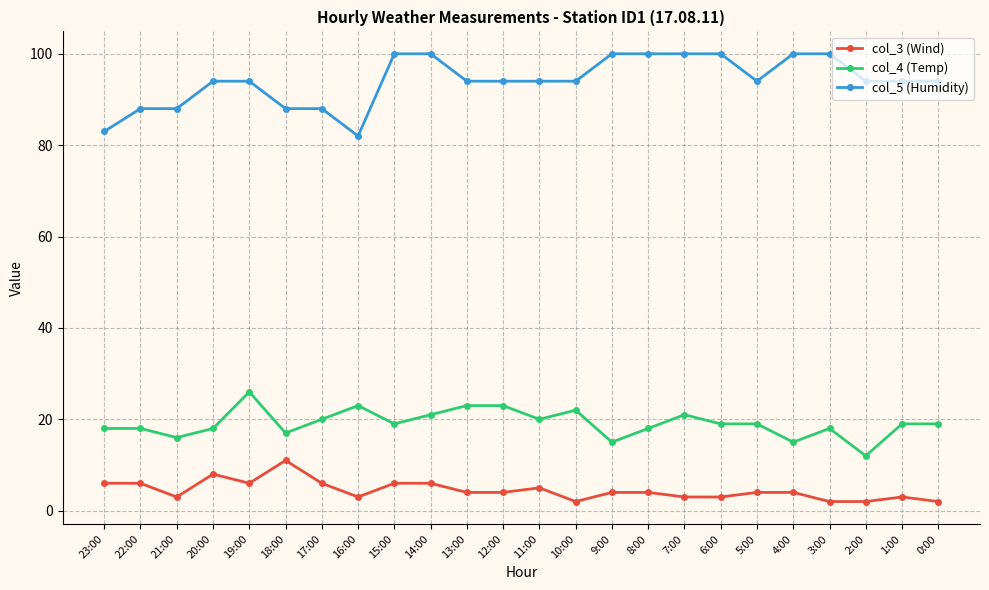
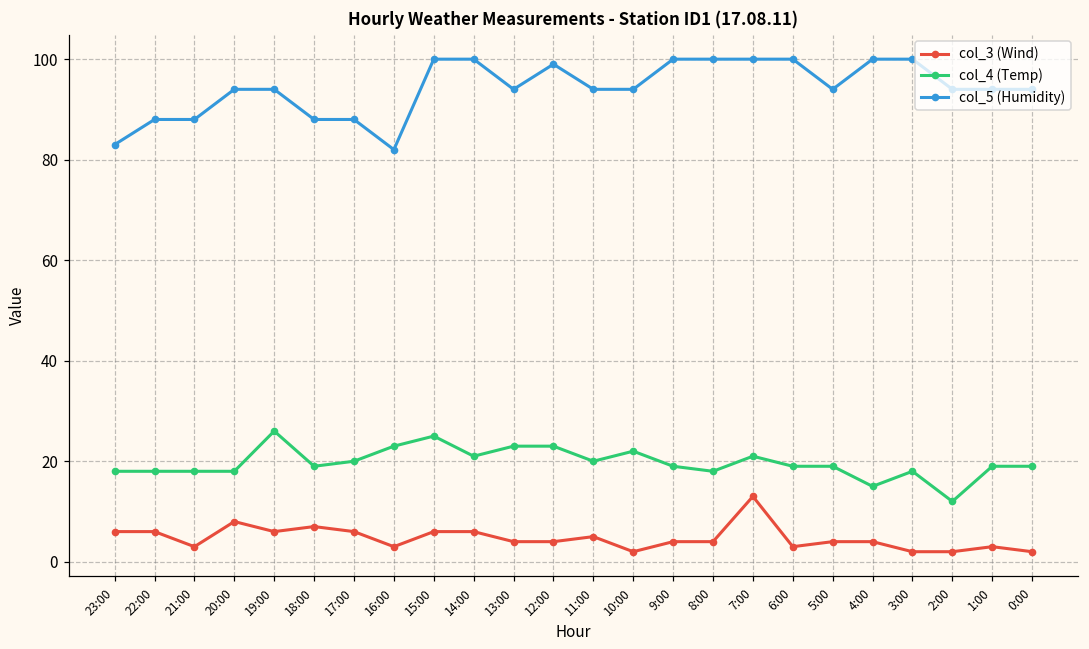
  {
    "col_3 (Wind)": {
      "23:00": 6,
      "22:00": 6,
      "21:00": 3,
      "20:00": 8,
      "19:00": 6,
-     "18:00": 11,
+     "18:00": 7,
      "17:00": 6,
      "16:00": 3,
      "15:00": 6,
      "14:00": 6,
      "13:00": 4,
      "12:00": 4,
      "11:00": 5,
      "10:00": 2,
      "9:00": 4,
      "8:00": 4,
-     "7:00": 3,
+     "7:00": 13,
      "6:00": 3,
      "5:00": 4,
      "4:00": 4,
      "3:00": 2,
      "2:00": 2,
      "1:00": 3,
      "0:00": 2
    },
    "col_4 (Temp)": {
      "23:00": 18,
      "22:00": 18,
-     "21:00": 16,
+     "21:00": 18,
      "20:00": 18,
      "19:00": 26,
-     "18:00": 17,
+     "18:00": 19,
      "17:00": 20,
      "16:00": 23,
-     "15:00": 19,
+     "15:00": 25,
      "14:00": 21,
      "13:00": 23,
      "12:00": 23,
      "11:00": 20,
      "10:00": 22,
-     "9:00": 15,
+     "9:00": 19,
      "8:00": 18,
      "7:00": 21,
      "6:00": 19,
      "5:00": 19,
      "4:00": 15,
      "3:00": 18,
      "2:00": 12,
      "1:00": 19,
      "0:00": 19
    },
    "col_5 (Humidity)": {
      "23:00": 83,
      "22:00": 88,
      "21:00": 88,
      "20:00": 94,
      "19:00": 94,
      "18:00": 88,
      "17:00": 88,
      "16:00": 82,
      "15:00": 100,
      "14:00": 100,
      "13:00": 94,
-     "12:00": 94,
+     "12:00": 99,
      "11:00": 94,
      "10:00": 94,
      "9:00": 100,
      "8:00": 100,
      "7:00": 100,
      "6:00": 100,
      "5:00": 94,
      "4:00": 100,
      "3:00": 100
    }
  }
